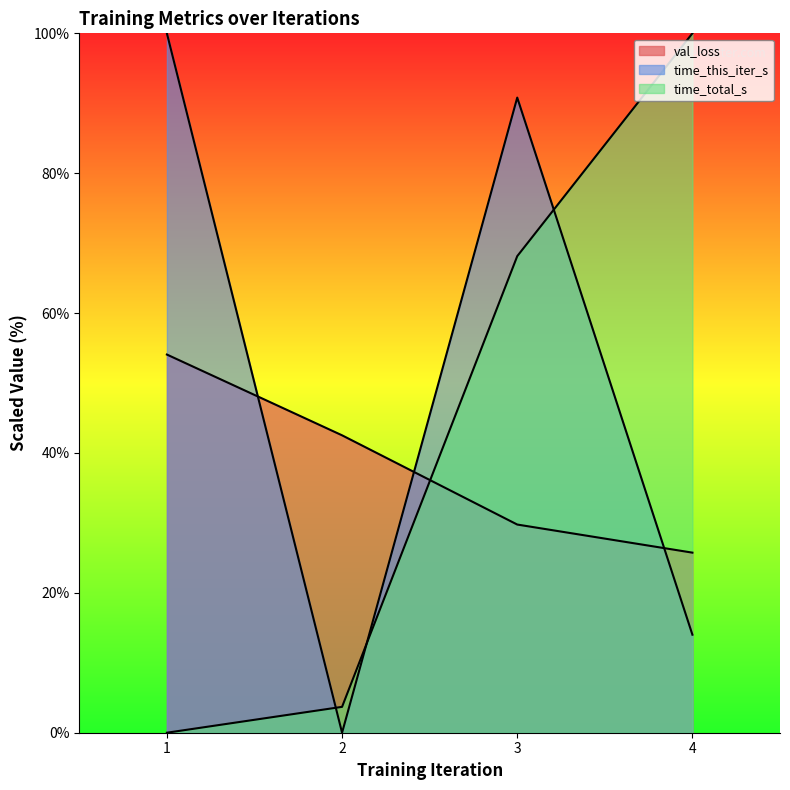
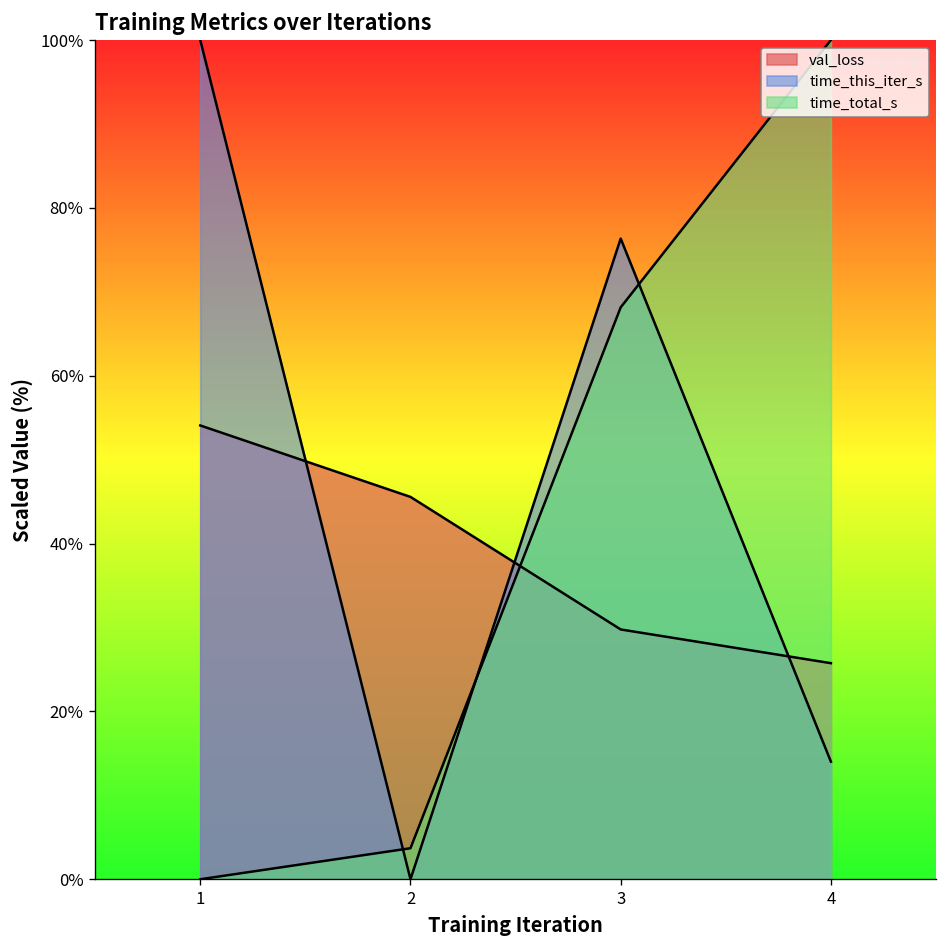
  {
    "val_loss": {
      "1": "54%",
-     "2": "43%",
+     "2": "46%",
      "3": "30%",
      "4": "26%"
    },
    "time_this_iter_s": {
      "1": "100%",
      "2": "0%",
-     "3": "91%",
+     "3": "76%",
      "4": "14%"
    },
    "time_total_s": {
      "1": "0%",
      "2": "4%",
      "3": "68%",
      "4": "100%"
    }
  }
